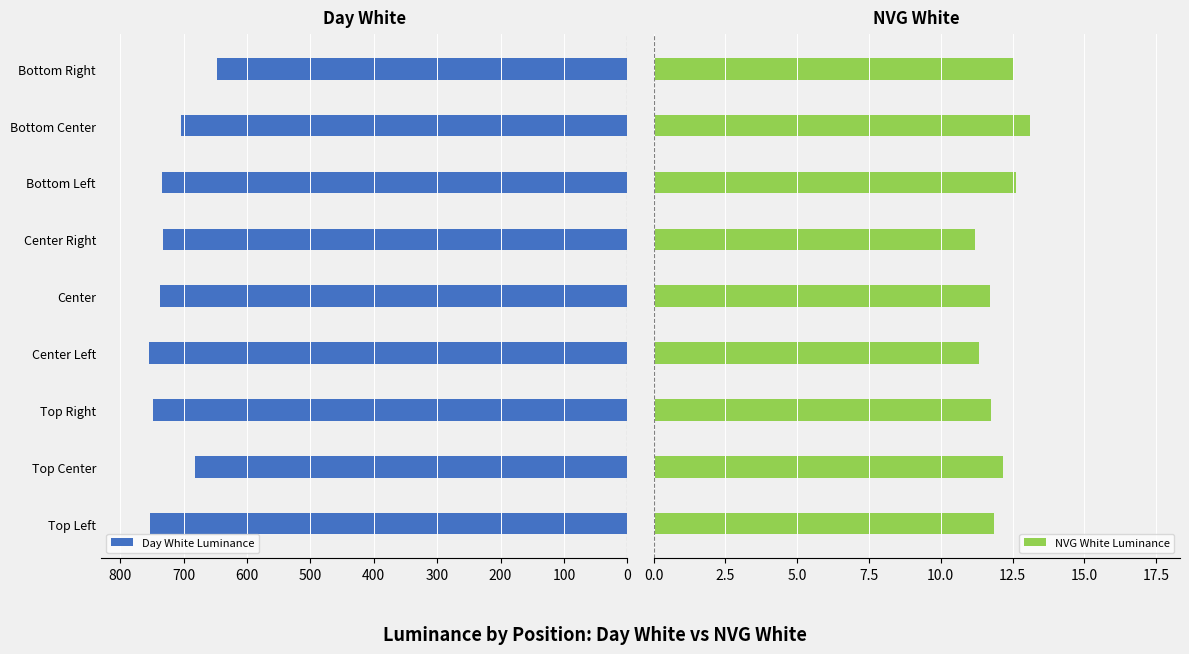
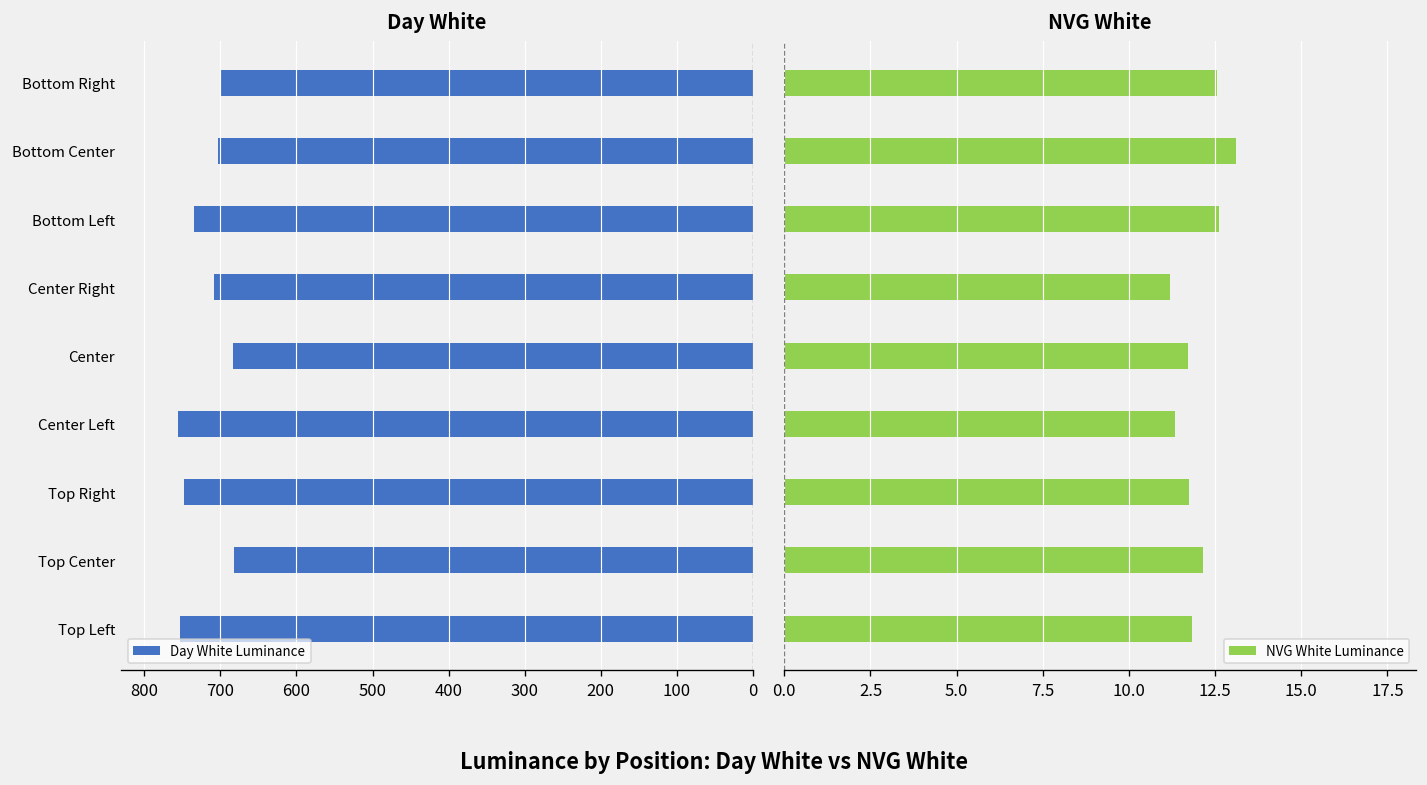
  {
    "Day White": {
-     "Bottom Right": 650,
+     "Bottom Right": 700,
      "Bottom Center": 700,
      "Bottom Left": 730,
-     "Center Right": 730,
-     "Center": 740,
+     "Center Right": 710,
+     "Center": 680,
      "Center Left": 760,
      "Top Right": 750,
      "Top Center": 680,
      "Top Left": 750
    }
  }
